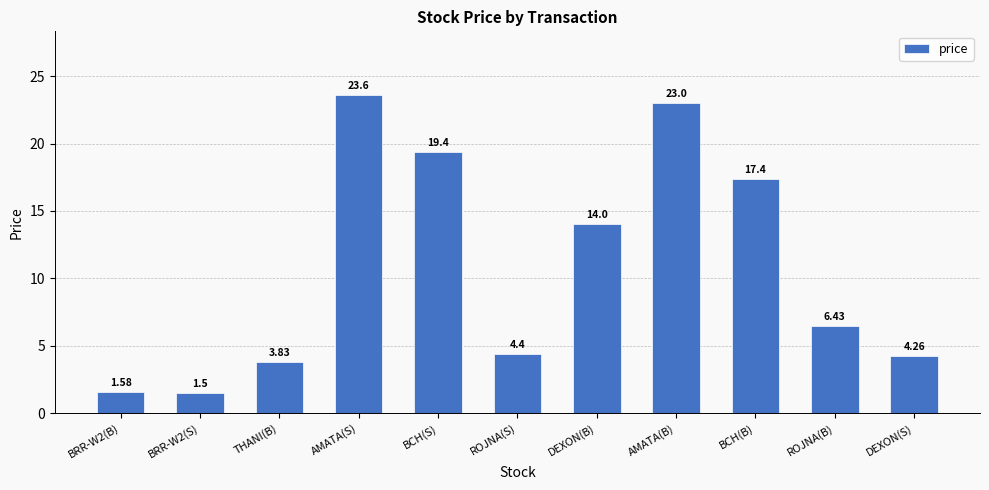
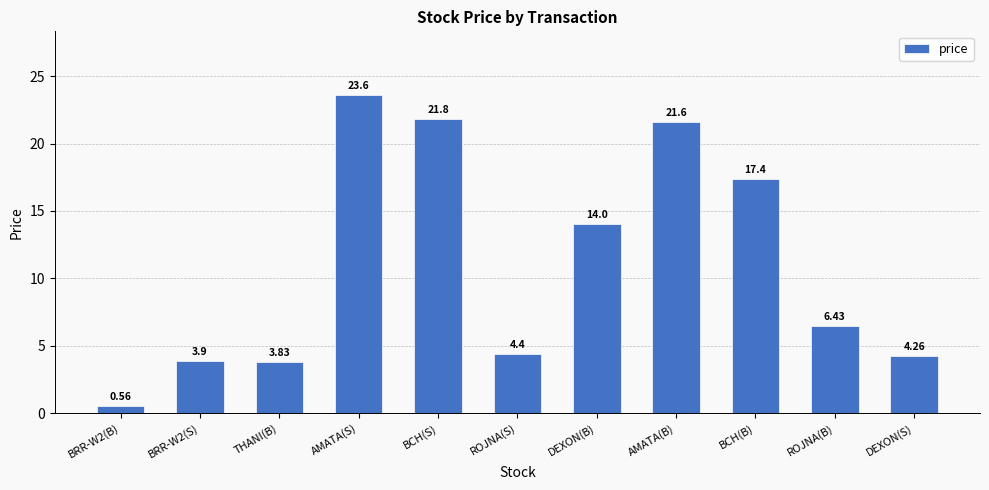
  {
-   "BRR-W2(B)": 1.58,
-   "BRR-W2(S)": 1.5,
+   "BRR-W2(B)": 0.56,
+   "BRR-W2(S)": 3.9,
    "THANI(B)": 3.83,
    "AMATA(S)": 23.6,
-   "BCH(S)": 19.4,
+   "BCH(S)": 21.8,
    "ROJNA(S)": 4.4,
    "DEXON(B)": 14.0,
-   "AMATA(B)": 23.0,
+   "AMATA(B)": 21.6,
    "BCH(B)": 17.4,
    "ROJNA(B)": 6.43,
    "DEXON(S)": 4.26
  }
